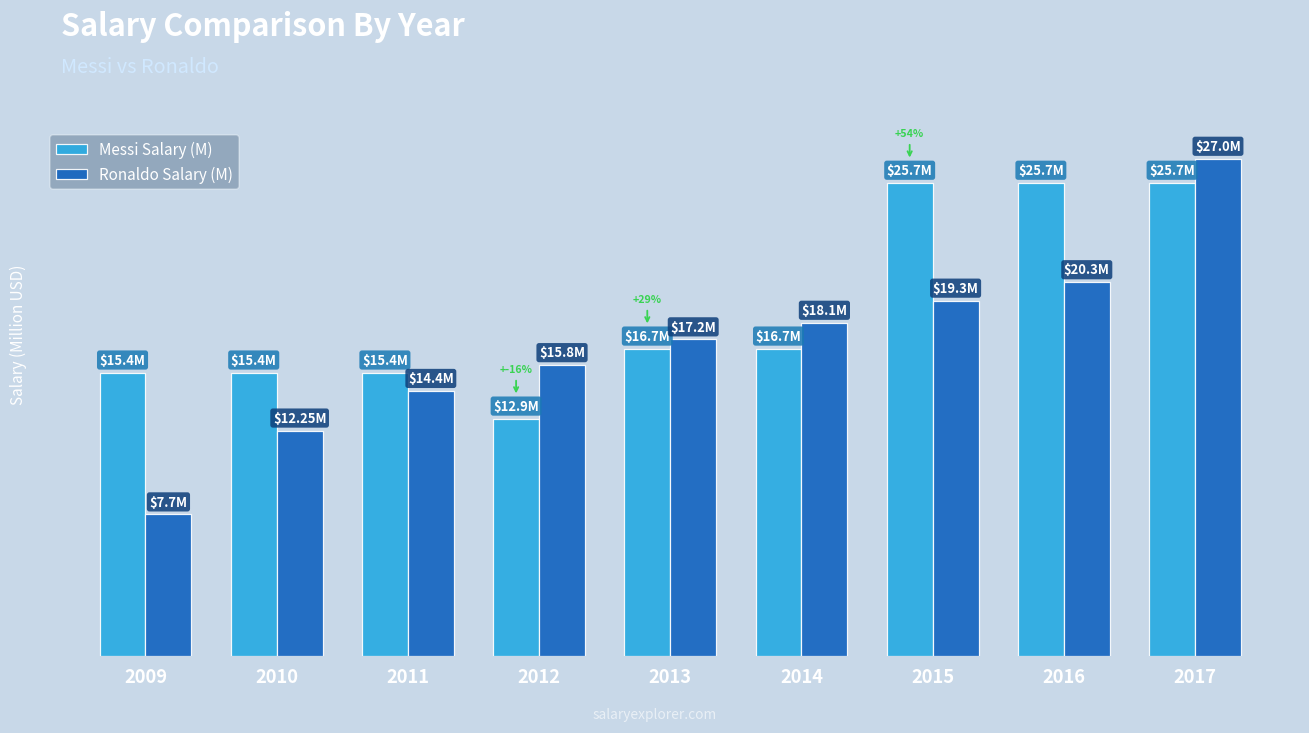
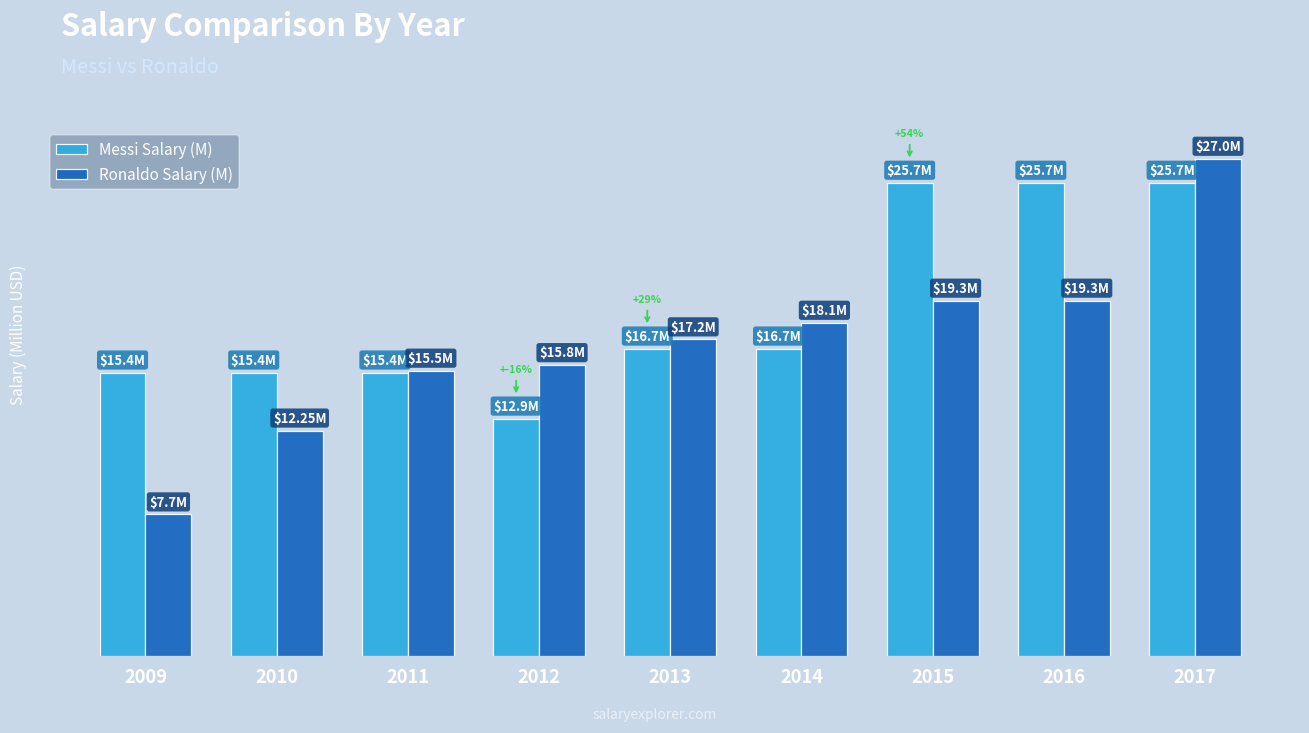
  {
    "Ronaldo Salary (M)": {
-     "2011": "$14.4M",
-     "2016": "$20.3M"
+     "2011": "$15.5M",
+     "2016": "$19.3M"
    }
  }
